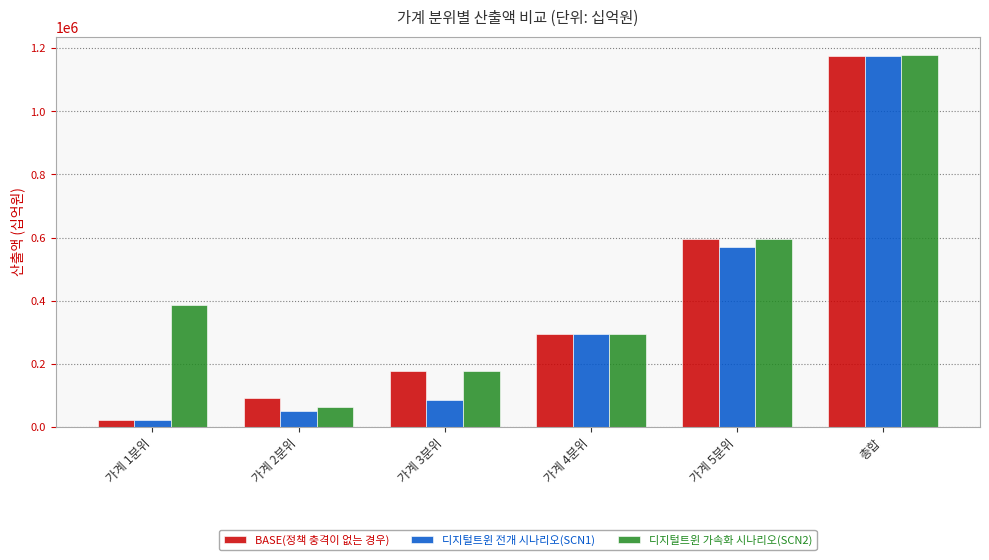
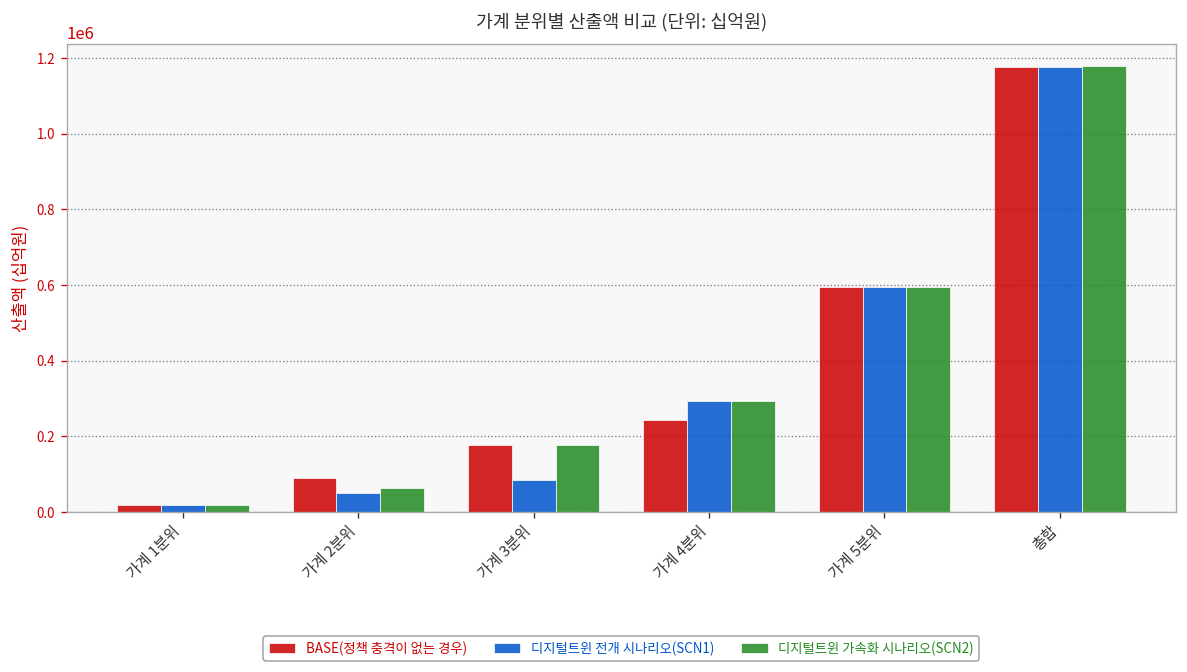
  {
    "BASE(정책 충격이 없는 경우)": {
      "가계 1분위": 20000,
      "가계 2분위": 90000,
      "가계 3분위": 180000,
-     "가계 4분위": 290000,
+     "가계 4분위": 240000,
      "가계 5분위": 590000,
      "총합": 1180000
    },
    "디지털트윈 전개 시나리오(SCN1)": {
      "가계 1분위": 20000,
      "가계 2분위": 50000,
      "가계 3분위": 90000,
      "가계 4분위": 290000,
-     "가계 5분위": 570000,
+     "가계 5분위": 600000,
      "총합": 1180000
    },
    "디지털트윈 가속화 시나리오(SCN2)": {
-     "가계 1분위": 380000,
+     "가계 1분위": 20000,
      "가계 2분위": 60000,
      "가계 3분위": 180000,
      "가계 4분위": 290000,
      "가계 5분위": 600000,
      "총합": 1180000
    }
  }
